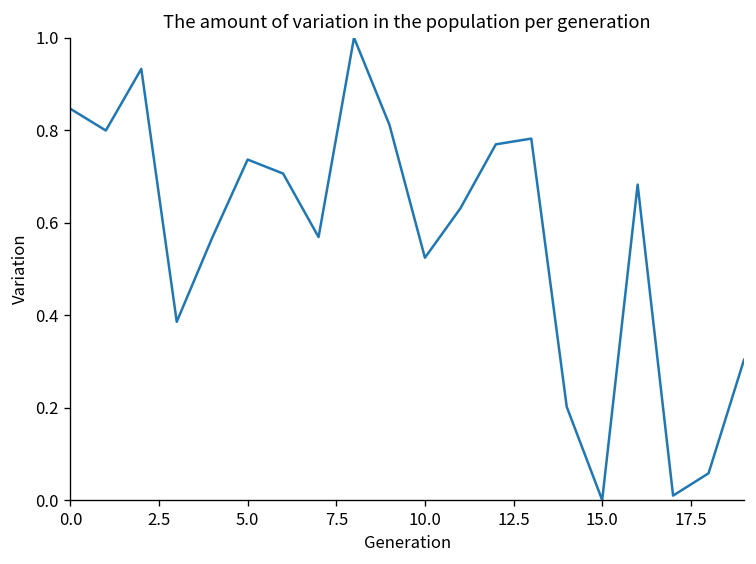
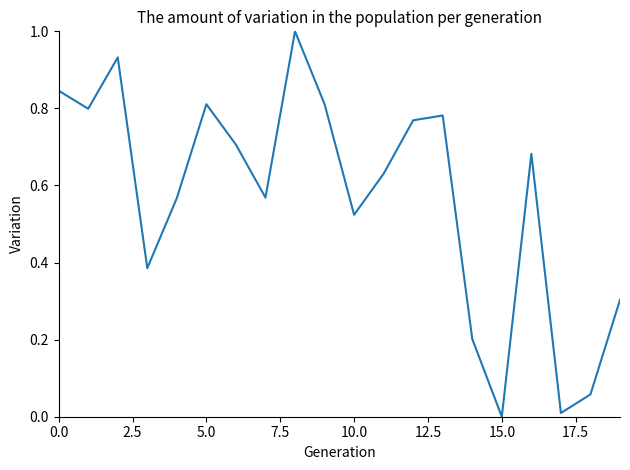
  {
    "0.0": 0.85,
-   "5.0": 0.74,
+   "5.0": 0.81,
    "10.0": 0.52,
    "15.0": 0.00
  }
